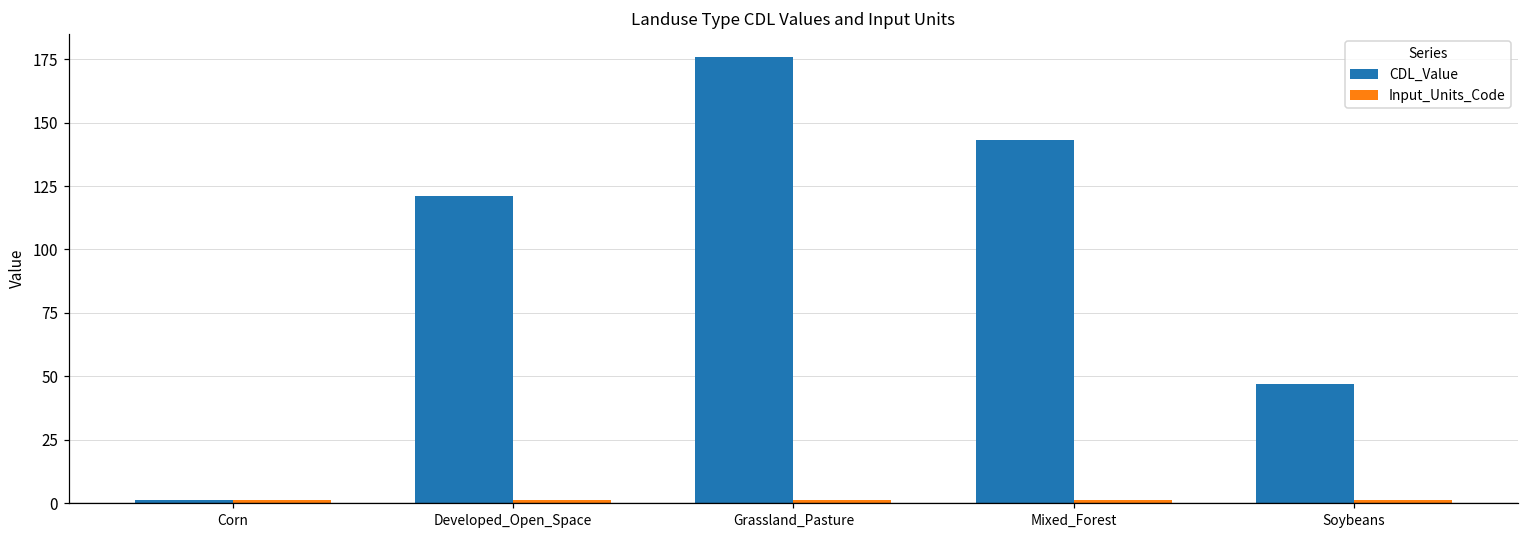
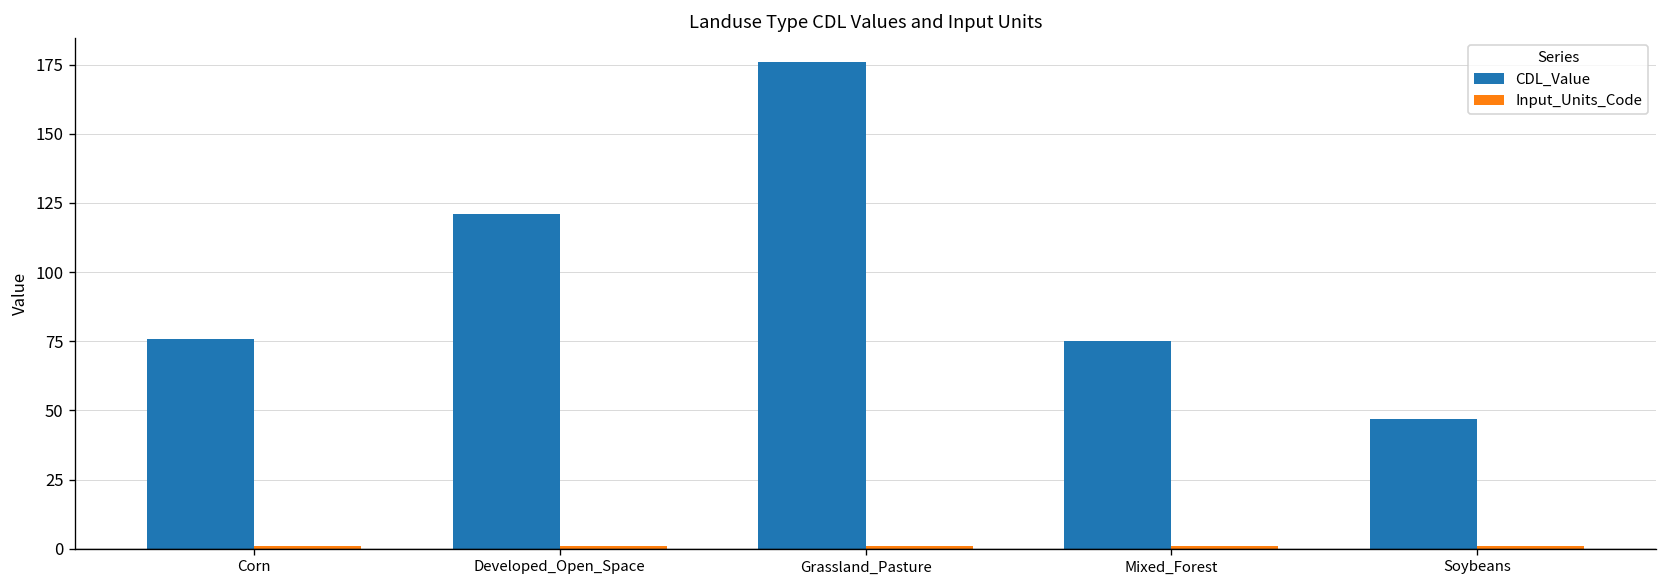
  {
    "CDL_Value": {
-     "Corn": 1,
+     "Corn": 76,
      "Developed_Open_Space": 121,
      "Grassland_Pasture": 176,
-     "Mixed_Forest": 143,
+     "Mixed_Forest": 75,
      "Soybeans": 47
    }
  }
